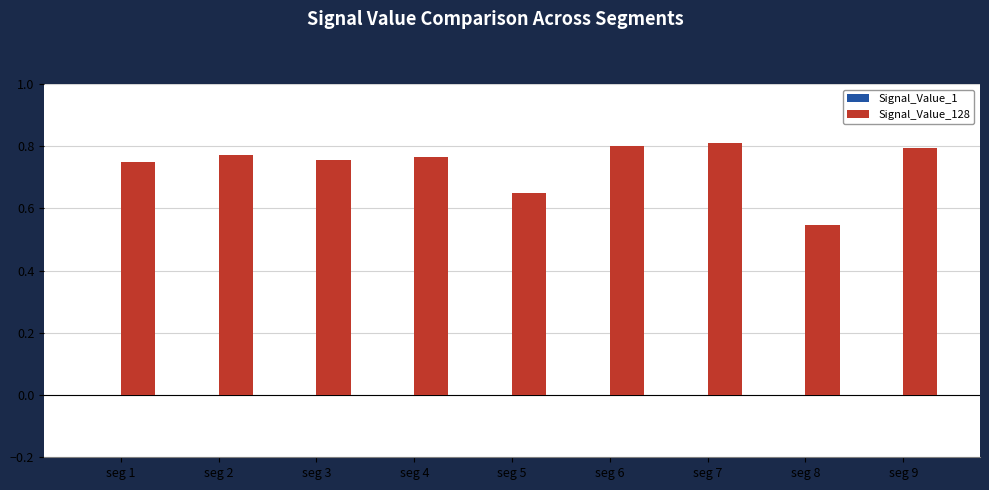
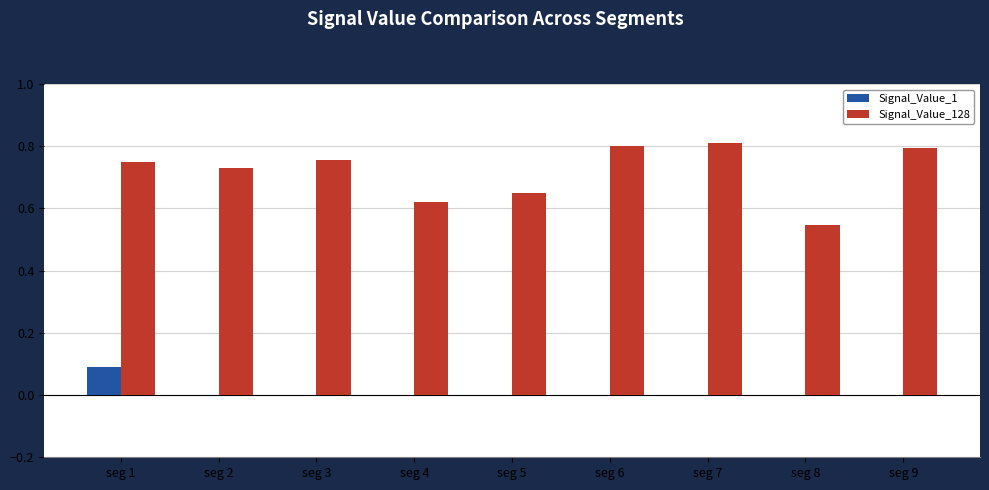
  {
    "Signal_Value_1": {
-     "seg 1": 0.00
+     "seg 1": 0.09
    },
    "Signal_Value_128": {
      "seg 1": 0.75,
-     "seg 2": 0.77,
+     "seg 2": 0.73,
      "seg 3": 0.75,
-     "seg 4": 0.76,
+     "seg 4": 0.62,
      "seg 5": 0.65,
      "seg 6": 0.80,
      "seg 7": 0.81,
      "seg 8": 0.55,
      "seg 9": 0.79
    }
  }
